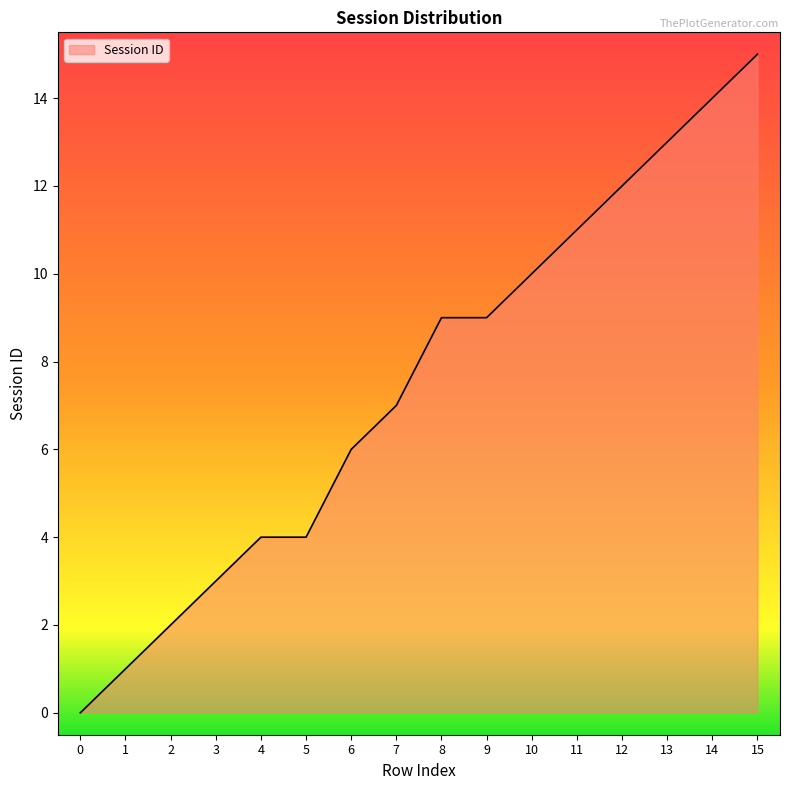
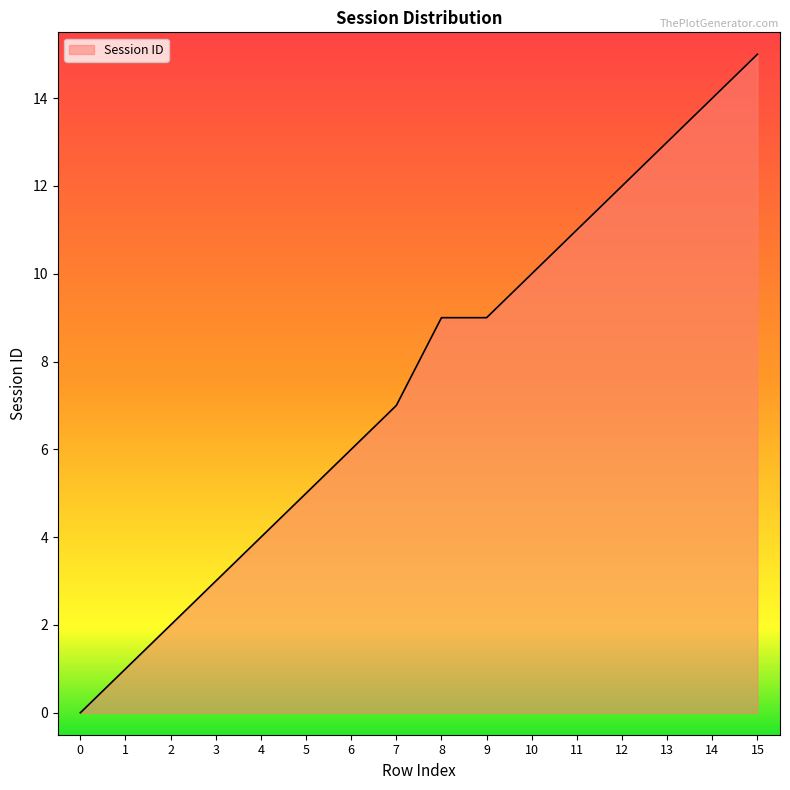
  {
    "0": 0,
    "1": 1,
    "2": 2,
    "3": 3,
    "4": 4,
-   "5": 4,
+   "5": 5,
    "6": 6,
    "7": 7,
    "8": 9,
    "9": 9,
    "10": 10,
    "11": 11,
    "12": 12,
    "13": 13,
    "14": 14,
    "15": 15
  }
